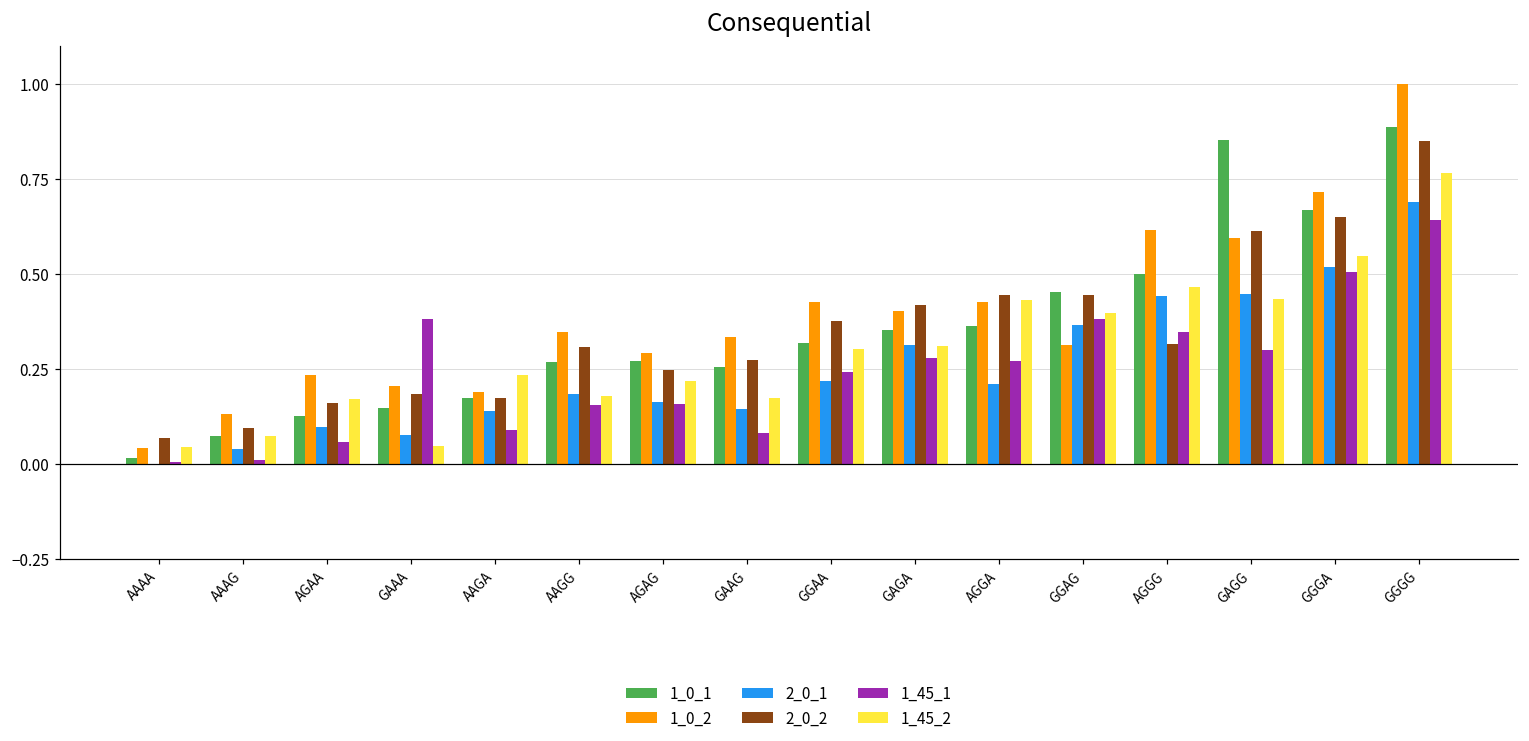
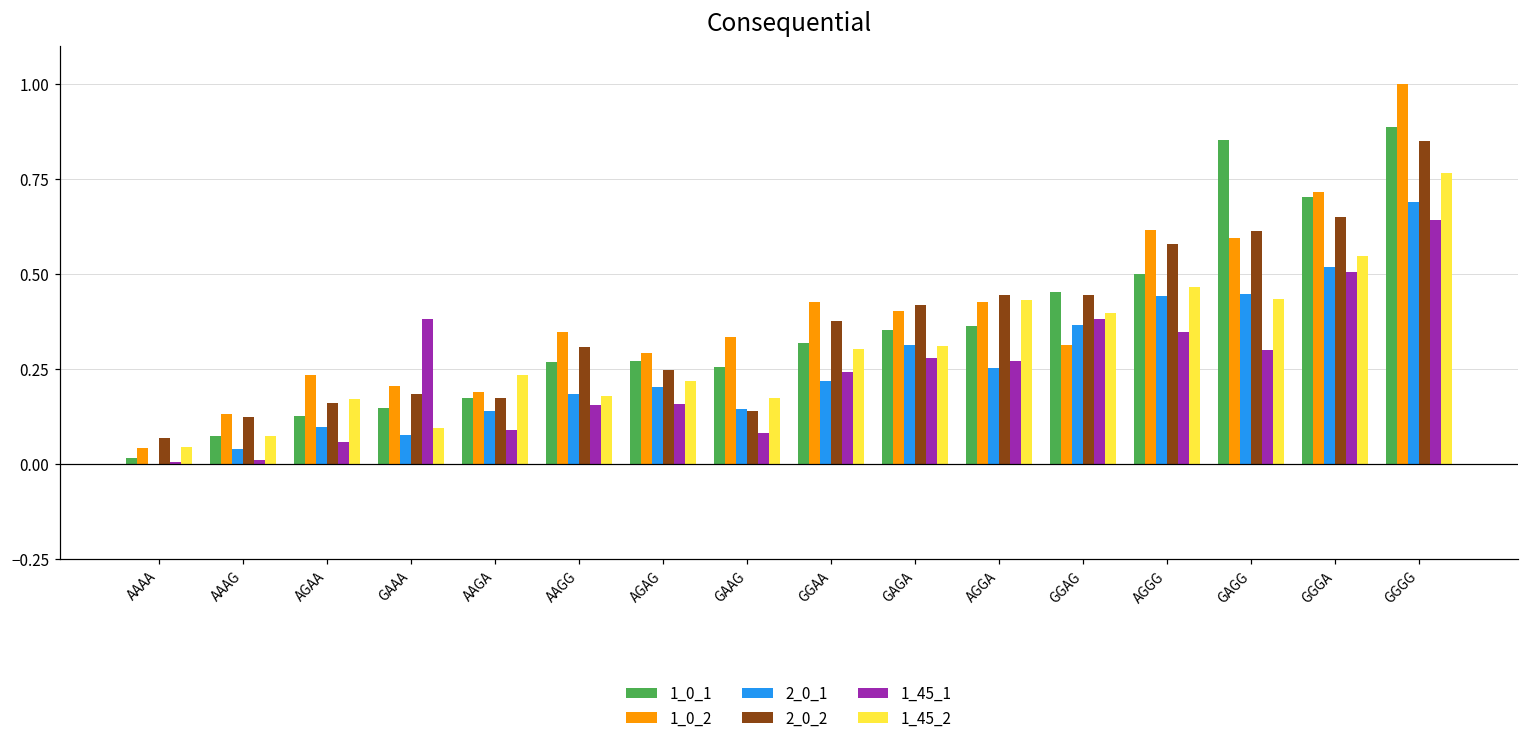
  {
    "1_0_1": {
      "AAAA": 0.02,
      "AAAG": 0.07,
      "AGAA": 0.12,
      "GAAA": 0.15,
      "AAGA": 0.17,
      "AAGG": 0.27,
      "AGAG": 0.27,
      "GAAG": 0.25,
      "GGAA": 0.32,
      "GAGA": 0.35,
      "AGGA": 0.36,
      "GGAG": 0.45,
      "AGGG": 0.50,
      "GAGG": 0.85,
-     "GGGA": 0.67,
+     "GGGA": 0.70,
      "GGGG": 0.89
    },
    "1_0_2": {
      "AAAA": 0.04,
      "AAAG": 0.13,
      "AGAA": 0.23,
      "GAAA": 0.20,
      "AAGA": 0.19,
      "AAGG": 0.35,
      "AGAG": 0.29,
      "GAAG": 0.33,
      "GGAA": 0.43,
      "GAGA": 0.40,
      "AGGA": 0.43,
      "GGAG": 0.31,
      "AGGG": 0.62,
      "GAGG": 0.59,
      "GGGA": 0.71,
      "GGGG": 1.00
    },
    "2_0_1": {
      "AAAA": 0.00,
      "AAAG": 0.04,
      "AGAA": 0.10,
      "GAAA": 0.08,
      "AAGA": 0.14,
      "AAGG": 0.18,
-     "AGAG": 0.16,
+     "AGAG": 0.20,
      "GAAG": 0.14,
      "GGAA": 0.22,
      "GAGA": 0.31,
-     "AGGA": 0.21,
+     "AGGA": 0.25,
      "GGAG": 0.37,
      "AGGG": 0.44,
      "GAGG": 0.45,
      "GGGA": 0.52,
      "GGGG": 0.69
    },
    "2_0_2": {
      "AAAA": 0.07,
-     "AAAG": 0.09,
+     "AAAG": 0.12,
      "AGAA": 0.16,
      "GAAA": 0.18,
      "AAGA": 0.17,
      "AAGG": 0.31,
      "AGAG": 0.25,
-     "GAAG": 0.27,
+     "GAAG": 0.14,
      "GGAA": 0.37,
      "GAGA": 0.42,
      "AGGA": 0.44,
      "GGAG": 0.44,
-     "AGGG": 0.31,
+     "AGGG": 0.58,
      "GAGG": 0.61,
      "GGGA": 0.65,
      "GGGG": 0.85
    },
    "1_45_1": {
      "AAAG": 0.01,
      "AGAA": 0.06,
      "GAAA": 0.38,
      "AAGA": 0.09,
      "AAGG": 0.16,
      "AGAG": 0.16,
      "GAAG": 0.08,
      "GGAA": 0.24,
      "GAGA": 0.28,
      "AGGA": 0.27,
      "GGAG": 0.38,
      "AGGG": 0.35,
      "GAGG": 0.30,
      "GGGA": 0.50,
      "GGGG": 0.64
    },
    "1_45_2": {
      "AAAA": 0.04,
      "AAAG": 0.07,
      "AGAA": 0.17,
-     "GAAA": 0.05,
+     "GAAA": 0.09,
      "AAGA": 0.23,
      "AAGG": 0.18,
      "AGAG": 0.22,
      "GAAG": 0.17,
      "GGAA": 0.30,
      "GAGA": 0.31,
      "AGGA": 0.43,
      "GGAG": 0.40,
      "AGGG": 0.47,
      "GAGG": 0.43,
      "GGGA": 0.55,
      "GGGG": 0.77
    }
  }
